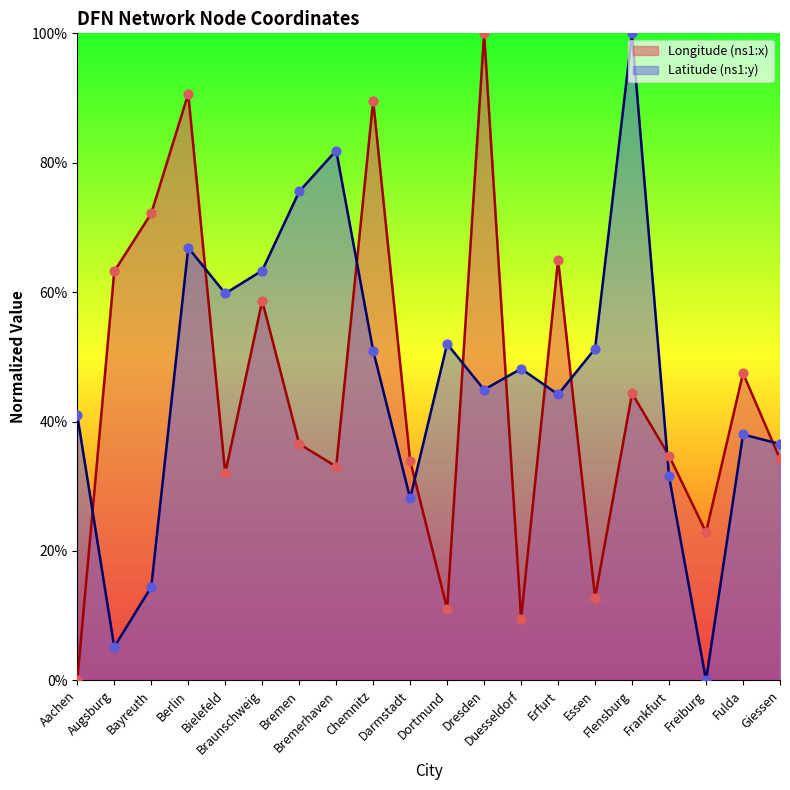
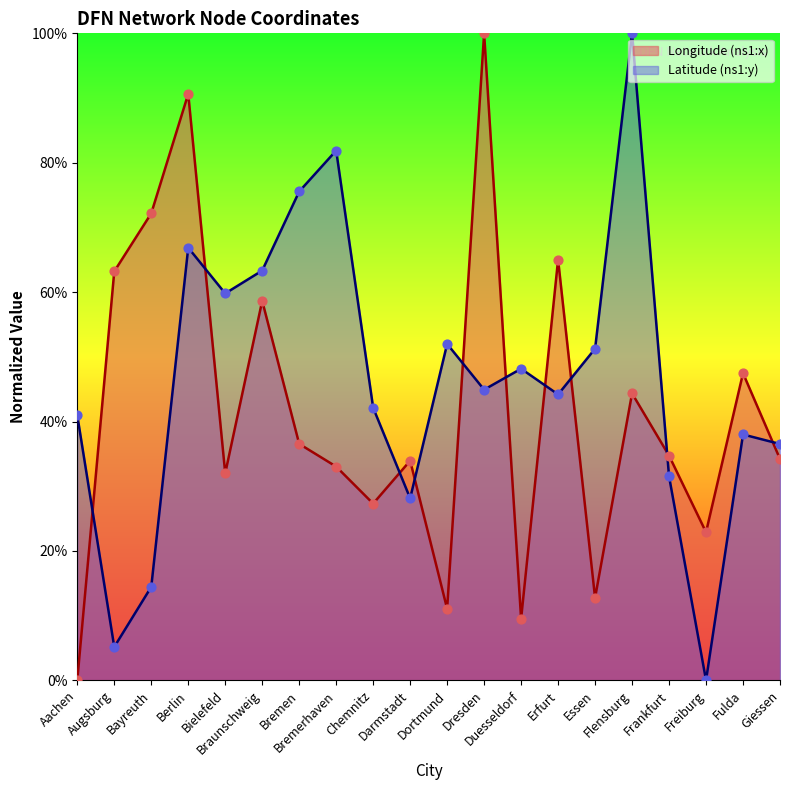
  {
    "Longitude (ns1:x)": {
      "Aachen": "0%",
      "Augsburg": "63%",
      "Bayreuth": "72%",
      "Berlin": "91%",
      "Bielefeld": "32%",
      "Braunschweig": "59%",
      "Bremen": "37%",
      "Bremerhaven": "33%",
-     "Chemnitz": "90%",
+     "Chemnitz": "27%",
      "Darmstadt": "34%",
      "Dortmund": "11%",
      "Dresden": "100%",
      "Duesseldorf": "9%",
      "Erfurt": "65%",
      "Essen": "13%",
      "Flensburg": "44%",
      "Frankfurt": "35%",
      "Freiburg": "23%",
      "Fulda": "47%",
      "Giessen": "34%"
    },
    "Latitude (ns1:y)": {
      "Aachen": "41%",
      "Augsburg": "5%",
      "Bayreuth": "14%",
      "Berlin": "67%",
      "Bielefeld": "60%",
      "Braunschweig": "63%",
      "Bremen": "76%",
      "Bremerhaven": "82%",
-     "Chemnitz": "51%",
+     "Chemnitz": "42%",
      "Darmstadt": "28%",
      "Dortmund": "52%",
      "Dresden": "45%",
      "Duesseldorf": "48%",
      "Erfurt": "44%",
      "Essen": "51%",
      "Flensburg": "100%",
      "Frankfurt": "32%",
      "Freiburg": "0%",
      "Fulda": "38%",
      "Giessen": "37%"
    }
  }
